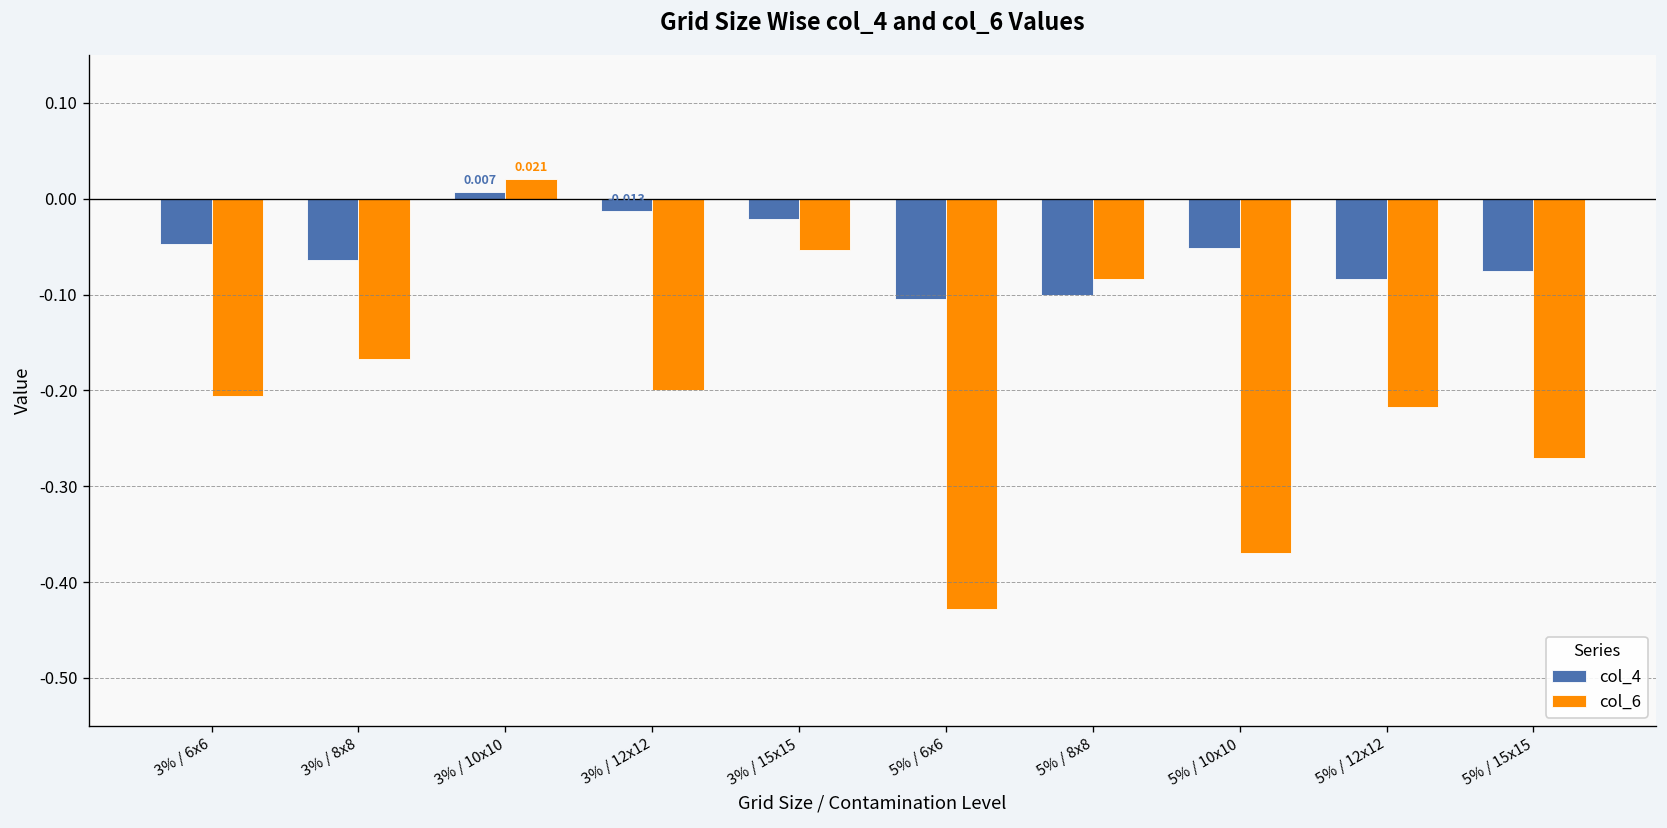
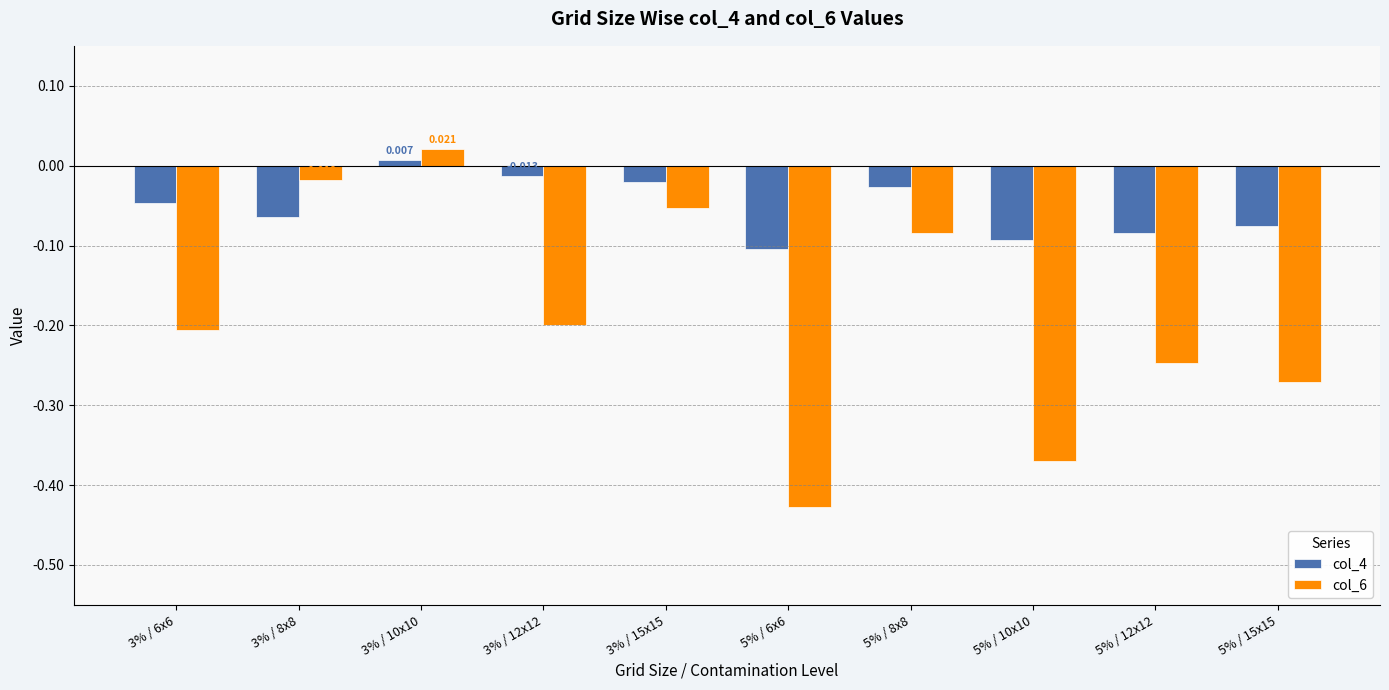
  {
    "col_4": {
      "3% / 6x6": -0.05,
      "3% / 8x8": -0.06,
      "3% / 12x12": -0.01,
      "3% / 15x15": -0.02,
      "5% / 6x6": -0.11,
-     "5% / 8x8": -0.10,
-     "5% / 10x10": -0.05,
+     "5% / 8x8": -0.03,
+     "5% / 10x10": -0.09,
      "5% / 12x12": -0.08,
      "5% / 15x15": -0.08
    },
    "col_6": {
      "3% / 6x6": -0.21,
-     "3% / 8x8": -0.17,
+     "3% / 8x8": -0.02,
      "3% / 12x12": -0.20,
      "3% / 15x15": -0.05,
      "5% / 6x6": -0.43,
      "5% / 8x8": -0.08,
      "5% / 10x10": -0.37,
-     "5% / 12x12": -0.22,
+     "5% / 12x12": -0.25,
      "5% / 15x15": -0.27
    }
  }
